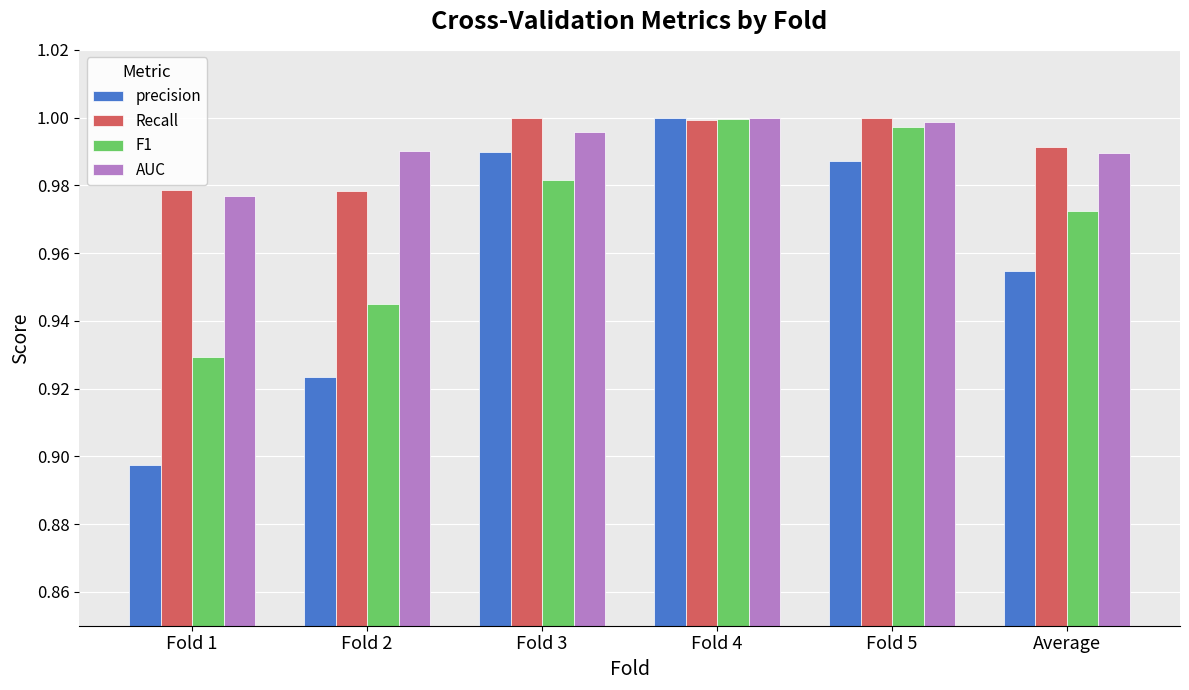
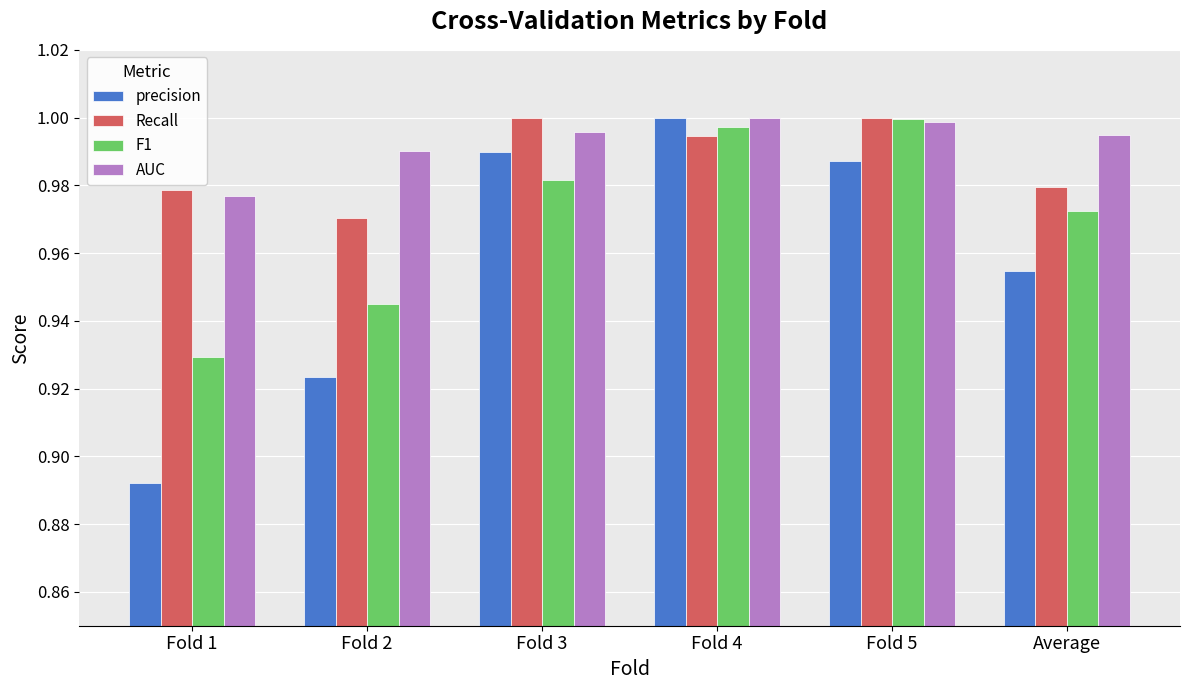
  {
    "precision": {
-     "Fold 1": 0.897,
+     "Fold 1": 0.892,
      "Fold 2": 0.923,
      "Fold 3": 0.990,
      "Fold 4": 1.000,
      "Fold 5": 0.987,
      "Average": 0.955
    },
    "Recall": {
      "Fold 1": 0.978,
-     "Fold 2": 0.978,
+     "Fold 2": 0.970,
      "Fold 3": 1.000,
-     "Fold 4": 0.999,
+     "Fold 4": 0.995,
      "Fold 5": 1.000,
-     "Average": 0.991
+     "Average": 0.980
    },
    "F1": {
      "Fold 1": 0.929,
      "Fold 2": 0.945,
      "Fold 3": 0.981,
-     "Fold 4": 1.000,
-     "Fold 5": 0.997,
+     "Fold 4": 0.997,
+     "Fold 5": 1.000,
      "Average": 0.972
    },
    "AUC": {
      "Fold 1": 0.977,
      "Fold 2": 0.990,
      "Fold 3": 0.996,
      "Fold 4": 1.000,
      "Fold 5": 0.999,
-     "Average": 0.989
+     "Average": 0.995
    }
  }
